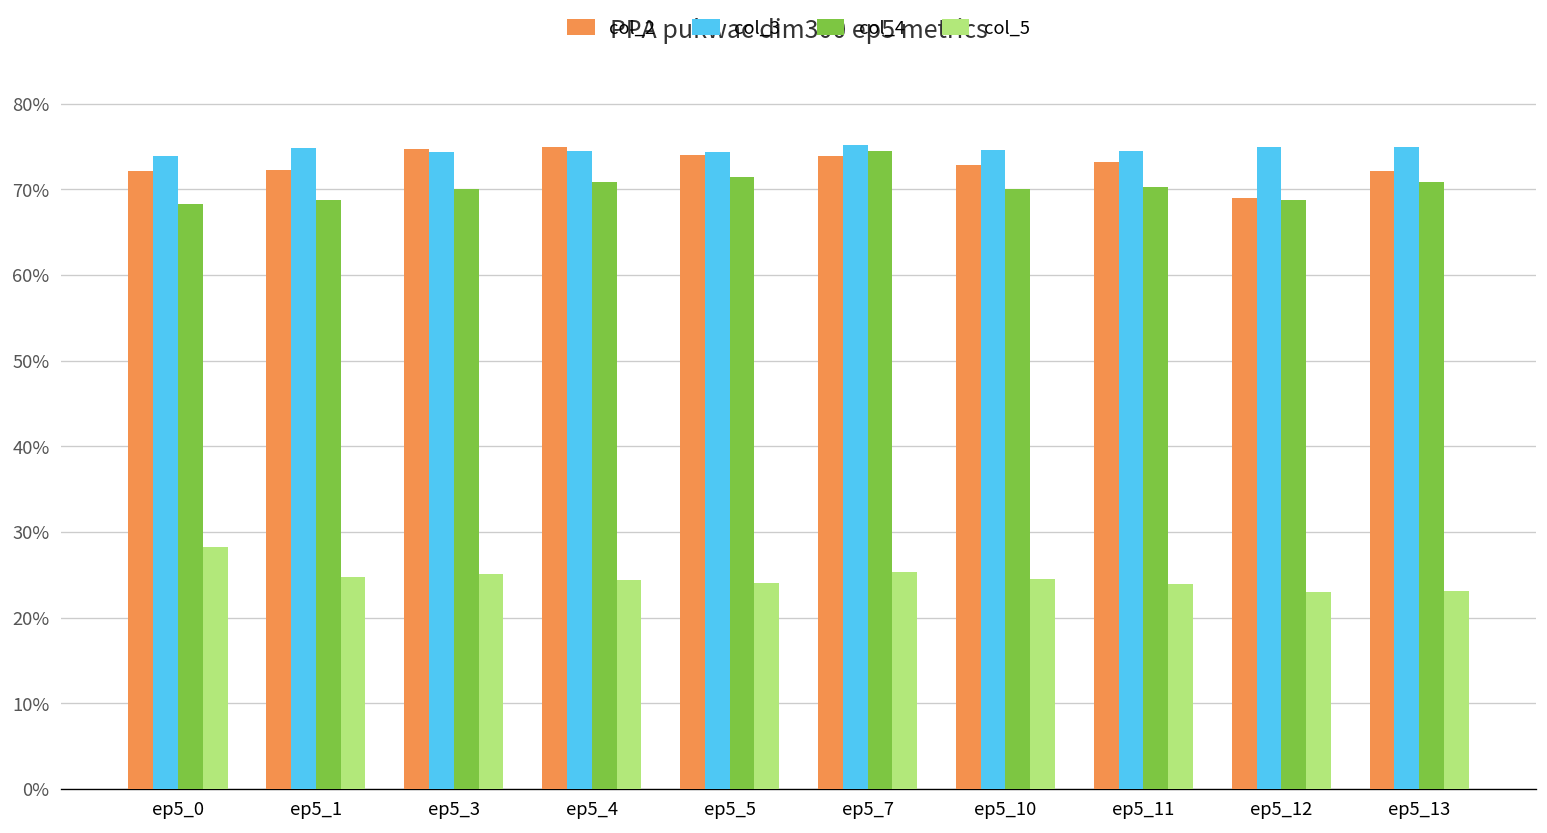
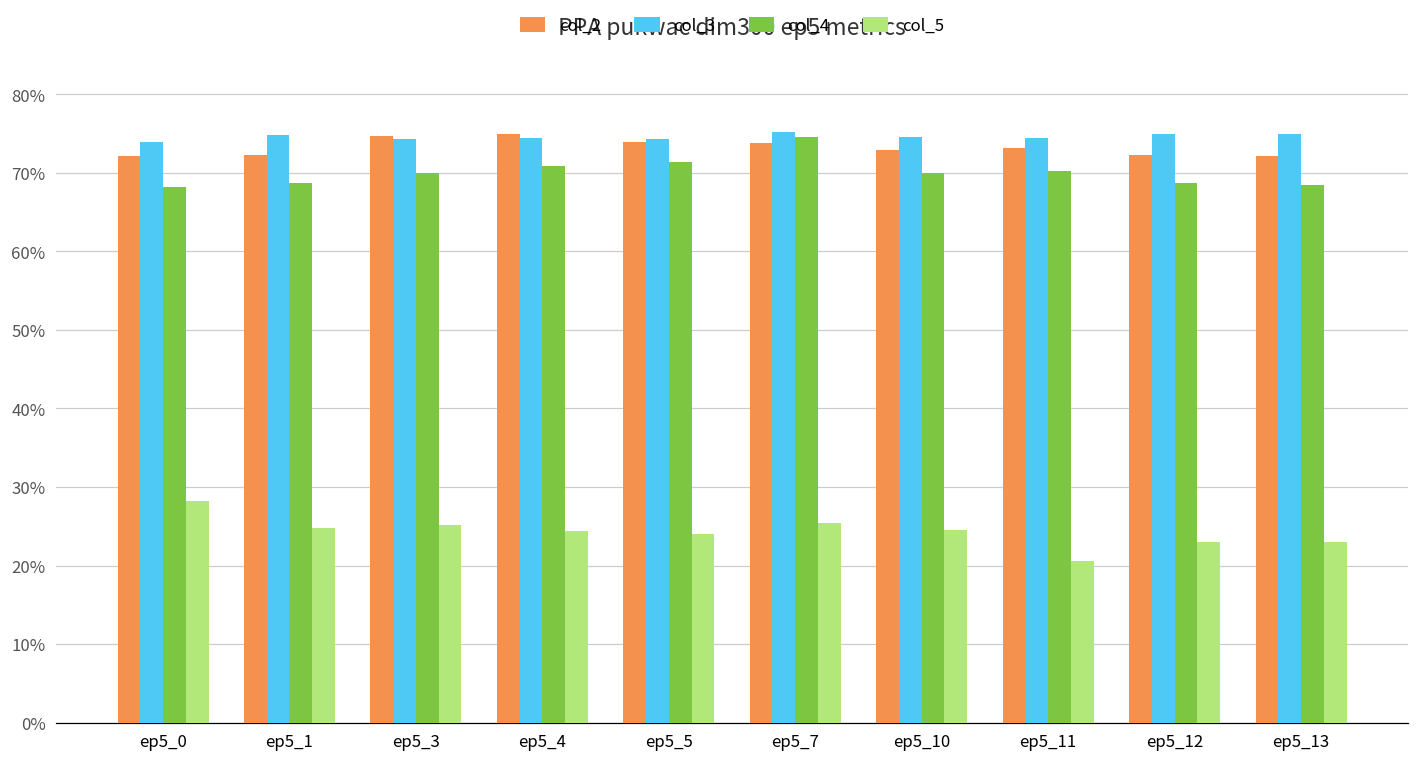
  {
    "col_2": {
      "ep5_0": "72%",
      "ep5_1": "72%",
      "ep5_3": "75%",
      "ep5_4": "75%",
      "ep5_5": "74%",
      "ep5_7": "74%",
      "ep5_10": "73%",
      "ep5_11": "73%",
-     "ep5_12": "69%",
+     "ep5_12": "72%",
      "ep5_13": "72%"
    },
    "col_3": {
      "ep5_0": "74%",
      "ep5_1": "75%",
      "ep5_3": "74%",
      "ep5_4": "75%",
      "ep5_5": "74%",
      "ep5_7": "75%",
      "ep5_10": "75%",
      "ep5_11": "74%",
      "ep5_12": "75%",
      "ep5_13": "75%"
    },
    "col_4": {
      "ep5_0": "68%",
      "ep5_1": "69%",
      "ep5_3": "70%",
      "ep5_4": "71%",
      "ep5_5": "71%",
      "ep5_7": "75%",
      "ep5_10": "70%",
      "ep5_11": "70%",
      "ep5_12": "69%",
-     "ep5_13": "71%"
+     "ep5_13": "68%"
    },
    "col_5": {
      "ep5_0": "28%",
      "ep5_1": "25%",
      "ep5_3": "25%",
      "ep5_4": "24%",
      "ep5_5": "24%",
      "ep5_7": "25%",
      "ep5_10": "24%",
-     "ep5_11": "24%",
+     "ep5_11": "21%",
      "ep5_12": "23%",
      "ep5_13": "23%"
    }
  }
